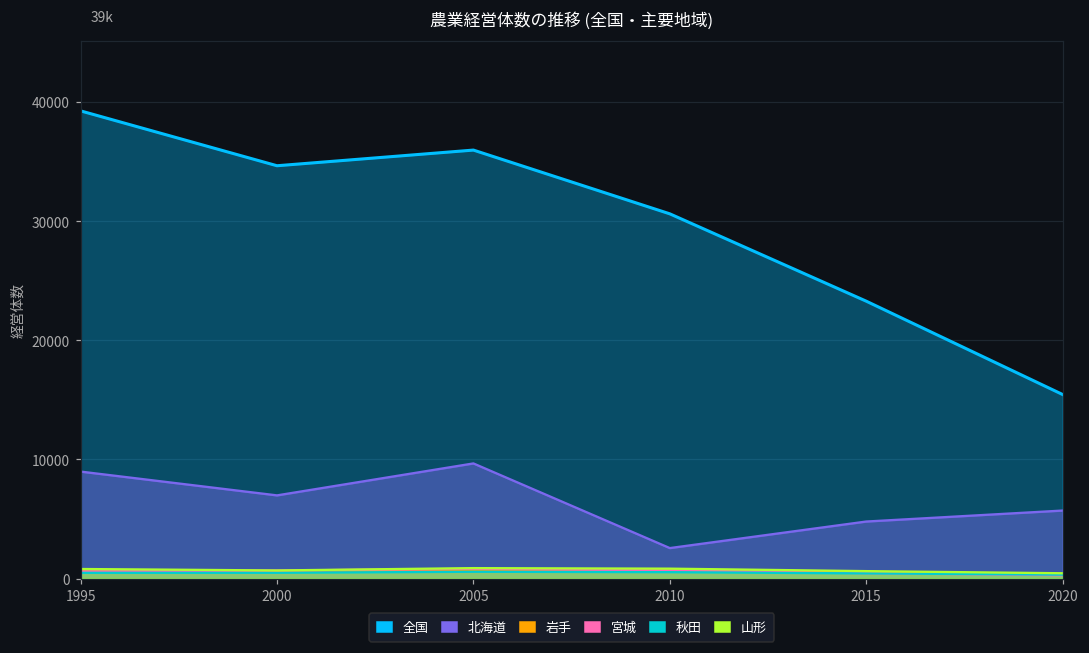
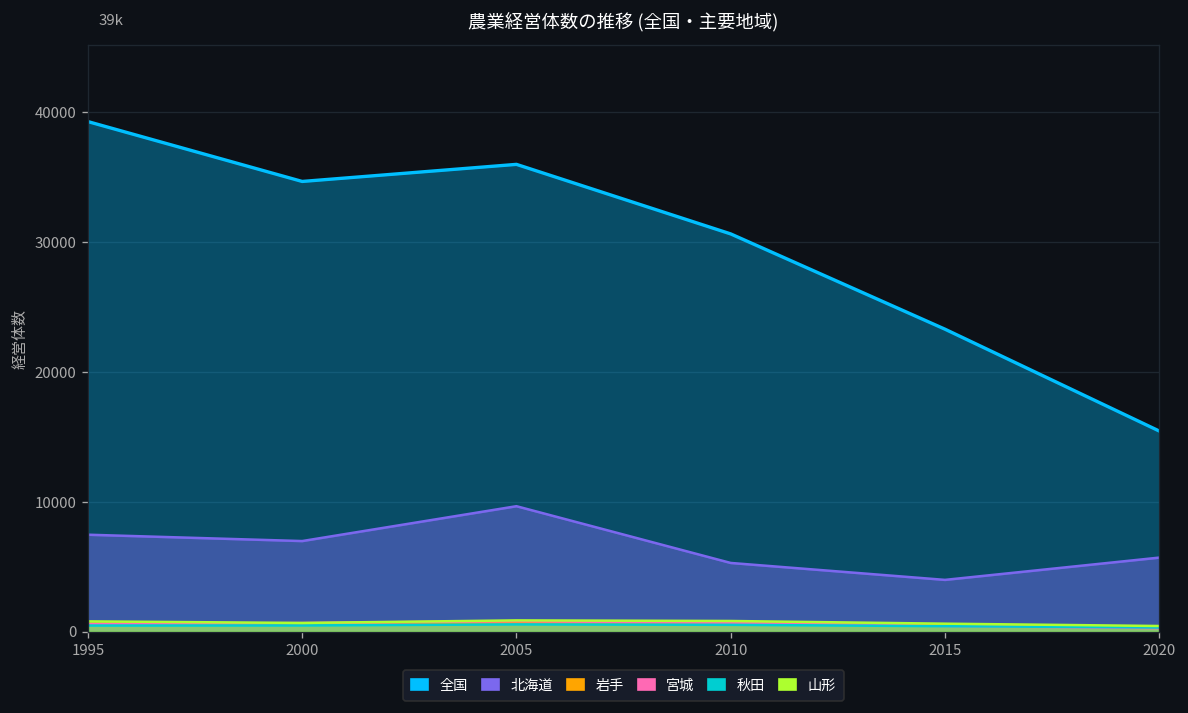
  {
    "北海道": {
-     "1995": 9000,
+     "1995": 7500,
      "2000": 7000,
      "2005": 9700,
-     "2010": 2600,
-     "2015": 4800,
+     "2010": 5300,
+     "2015": 4000,
      "2020": 5700
    }
  }
